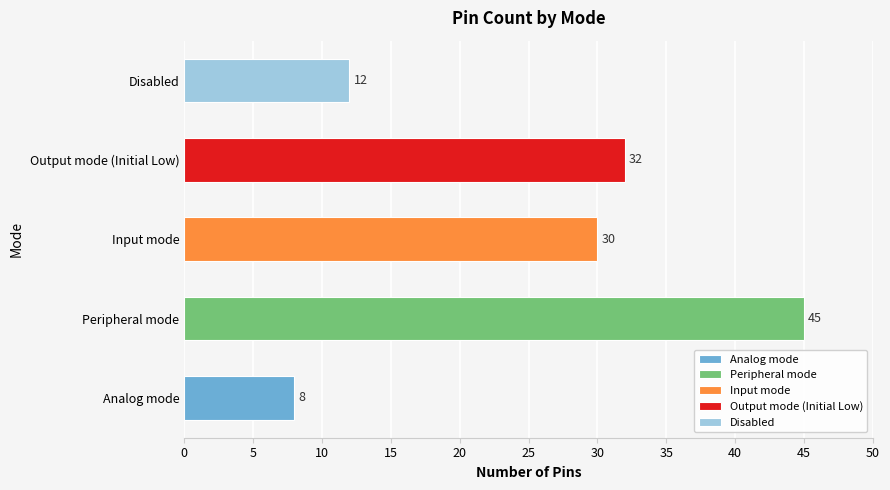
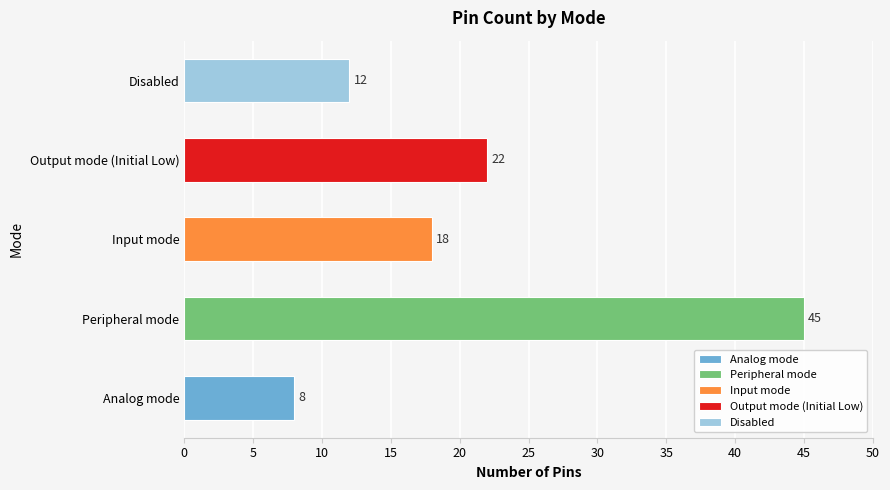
  {
    "Disabled": 12,
-   "Output mode (Initial Low)": 32,
-   "Input mode": 30,
+   "Output mode (Initial Low)": 22,
+   "Input mode": 18,
    "Peripheral mode": 45,
    "Analog mode": 8
  }
